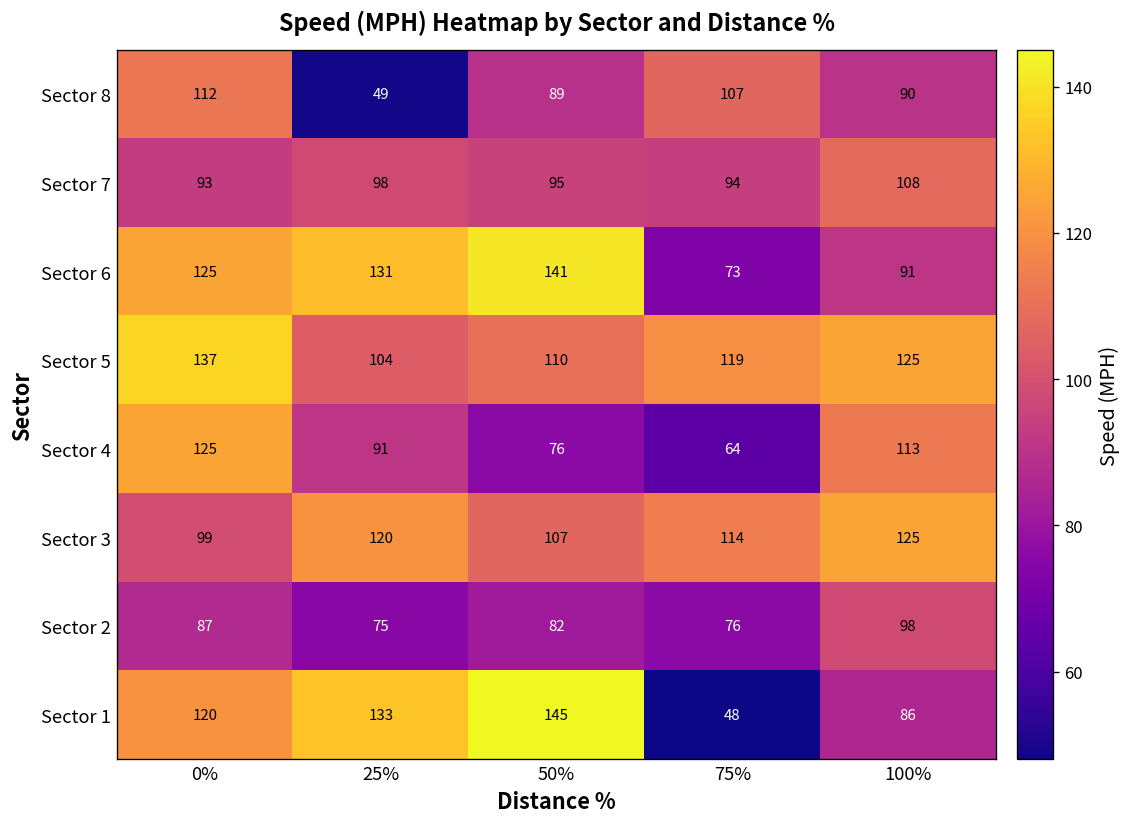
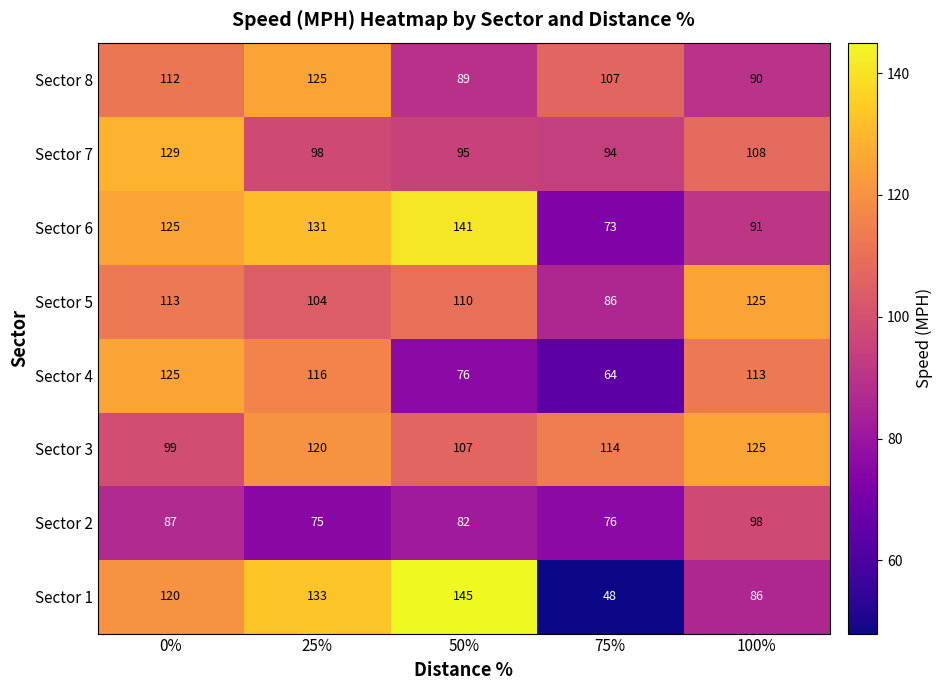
  {
    "Sector 8": {
      "0%": 112,
-     "25%": 49,
+     "25%": 125,
      "50%": 89,
      "75%": 107,
      "100%": 90
    },
    "Sector 7": {
-     "0%": 93,
+     "0%": 129,
      "25%": 98,
      "50%": 95,
      "75%": 94,
      "100%": 108
    },
    "Sector 6": {
      "0%": 125,
      "25%": 131,
      "50%": 141,
      "75%": 73,
      "100%": 91
    },
    "Sector 5": {
-     "0%": 137,
+     "0%": 113,
      "25%": 104,
      "50%": 110,
-     "75%": 119,
+     "75%": 86,
      "100%": 125
    },
    "Sector 4": {
      "0%": 125,
-     "25%": 91,
+     "25%": 116,
      "50%": 76,
      "75%": 64,
      "100%": 113
    },
    "Sector 3": {
      "0%": 99,
      "25%": 120,
      "50%": 107,
      "75%": 114,
      "100%": 125
    },
    "Sector 2": {
      "0%": 87,
      "25%": 75,
      "50%": 82,
      "75%": 76,
      "100%": 98
    },
    "Sector 1": {
      "0%": 120,
      "25%": 133,
      "50%": 145,
      "75%": 48,
      "100%": 86
    }
  }
